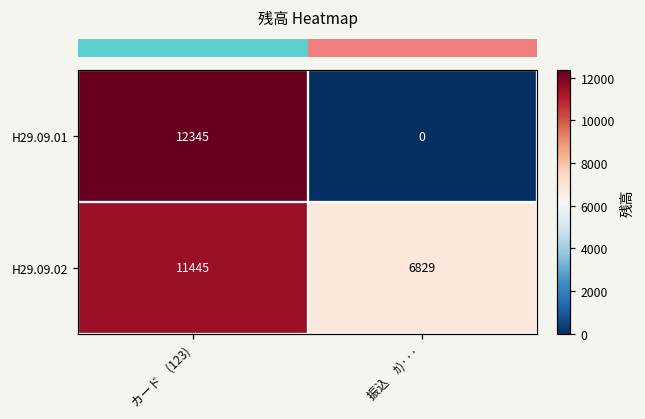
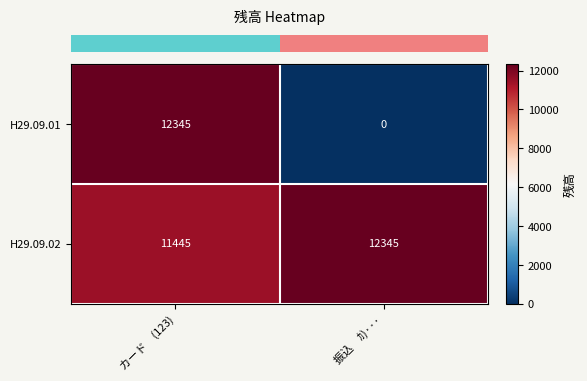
  {
    "H29.09.01": {
      "カード (123)": 12345,
      "振込 ｶ)···": 0
    },
    "H29.09.02": {
      "カード (123)": 11445,
-     "振込 ｶ)···": 6829
+     "振込 ｶ)···": 12345
    }
  }
